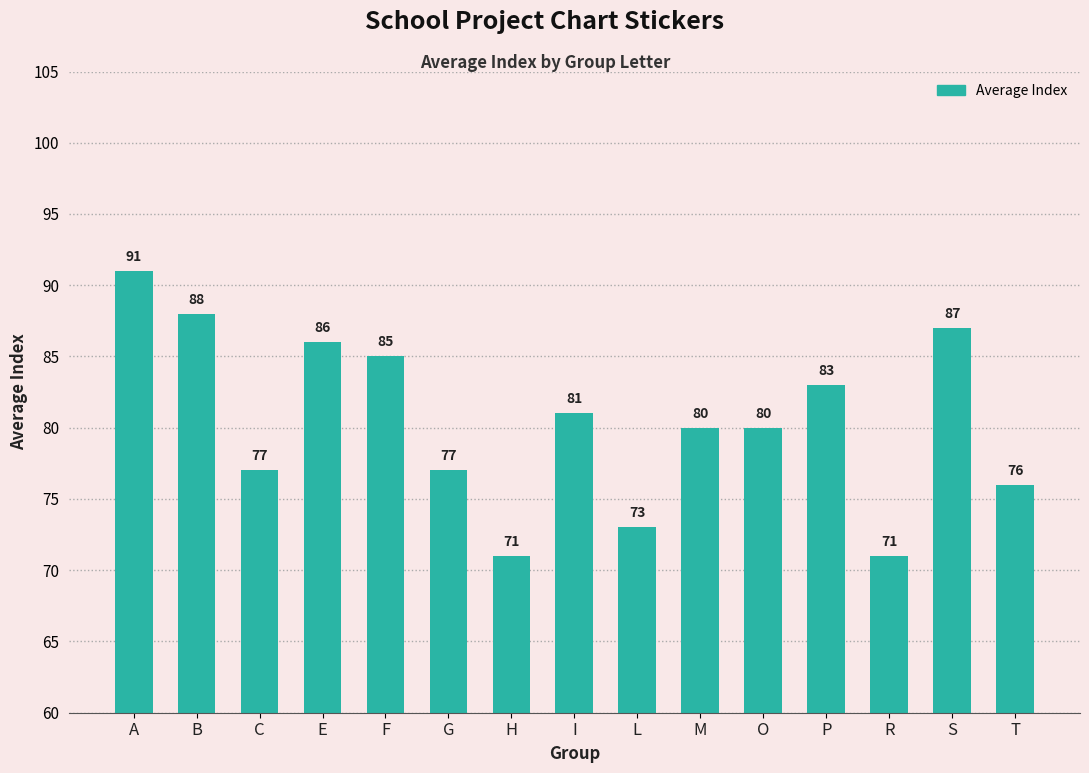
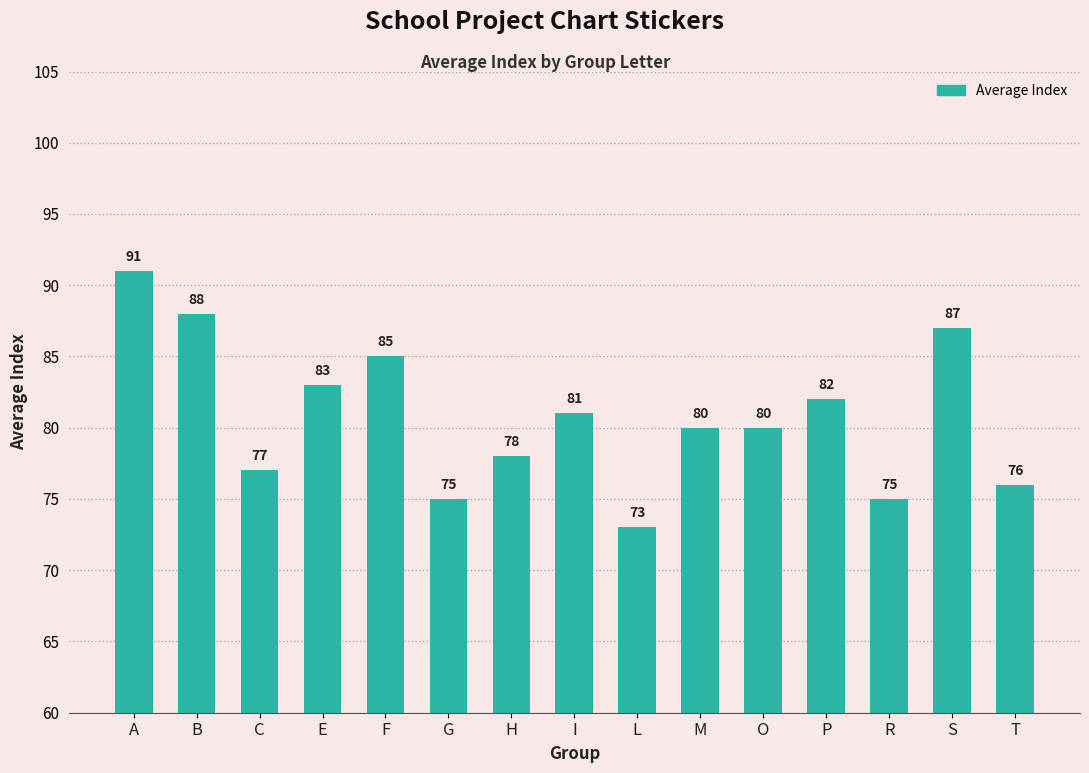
  {
    "A": 91,
    "B": 88,
    "C": 77,
-   "E": 86,
+   "E": 83,
    "F": 85,
-   "G": 77,
-   "H": 71,
+   "G": 75,
+   "H": 78,
    "I": 81,
    "L": 73,
    "M": 80,
    "O": 80,
-   "P": 83,
-   "R": 71,
+   "P": 82,
+   "R": 75,
    "S": 87,
    "T": 76
  }
